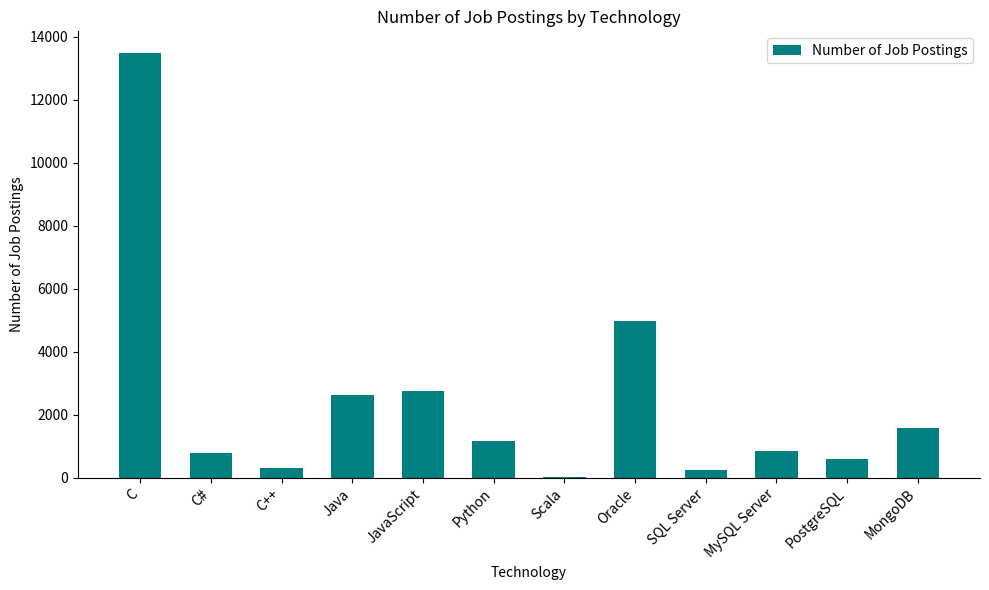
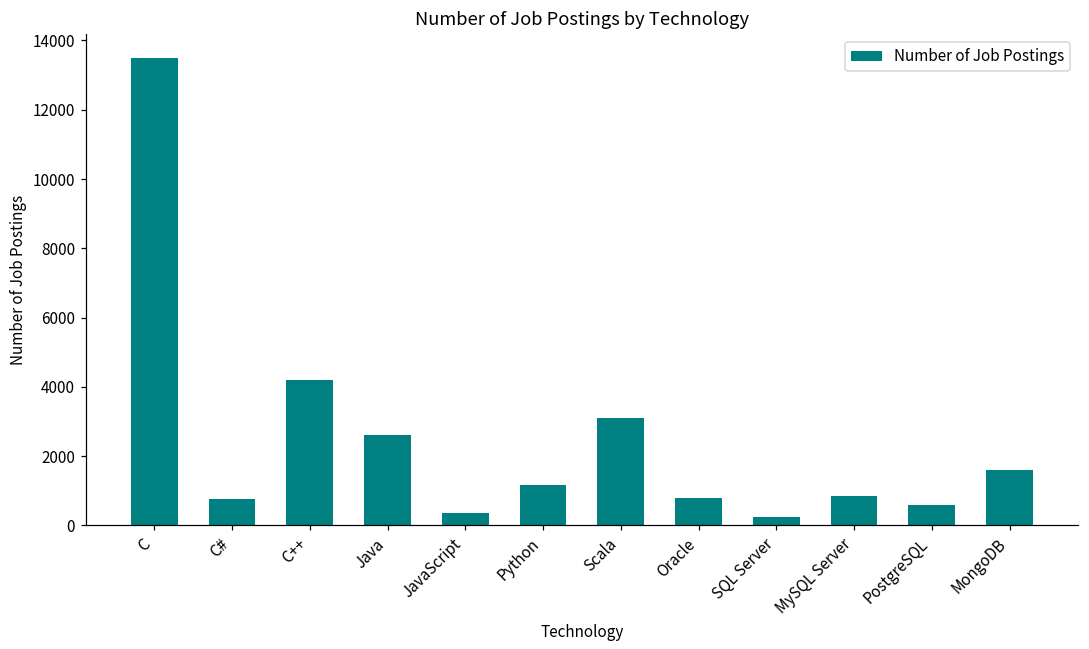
  {
    "C": 13500,
    "C#": 800,
-   "C++": 300,
+   "C++": 4200,
    "Java": 2600,
-   "JavaScript": 2700,
+   "JavaScript": 400,
    "Python": 1200,
-   "Scala": 0,
-   "Oracle": 5000,
+   "Scala": 3100,
+   "Oracle": 800,
    "SQL Server": 300,
    "MySQL Server": 800,
    "PostgreSQL": 600,
    "MongoDB": 1600
  }
